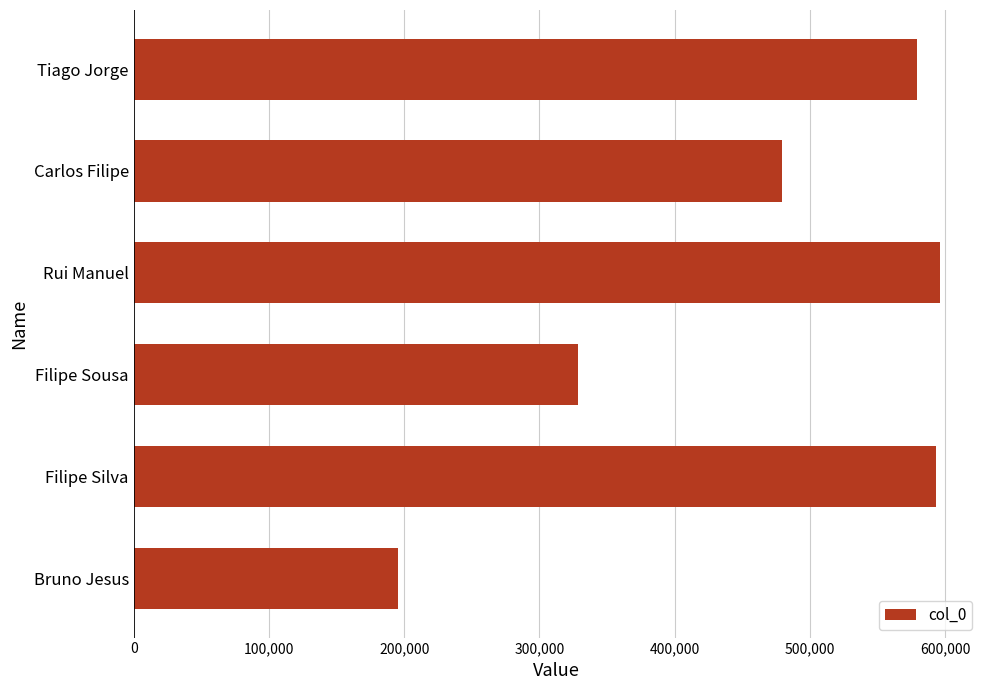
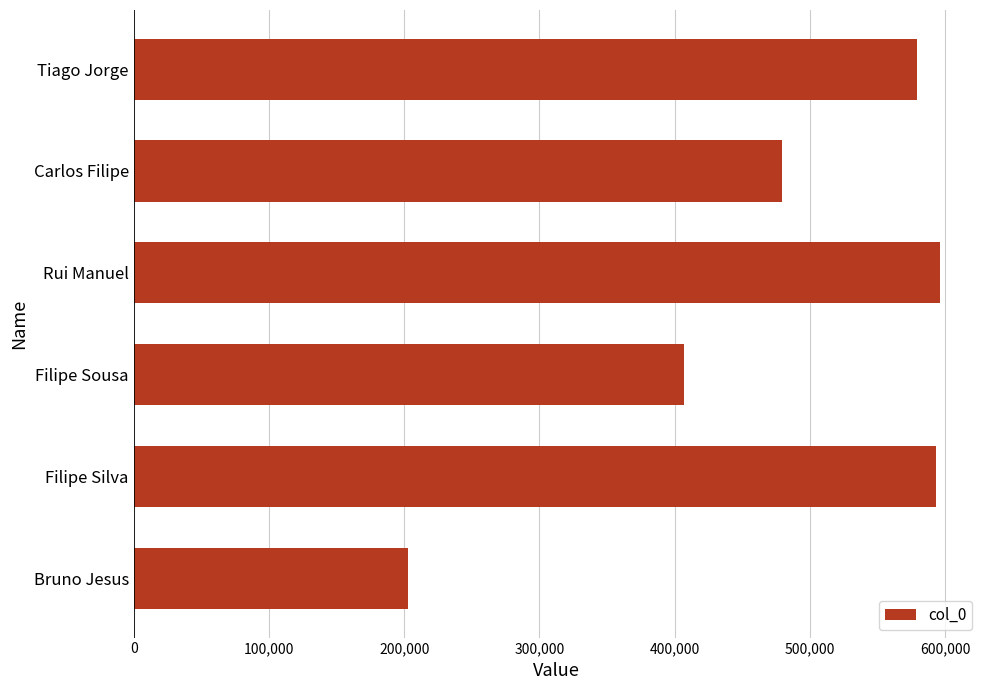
  {
    "Tiago Jorge": "579,000",
    "Carlos Filipe": "479,000",
    "Rui Manuel": "596,000",
-   "Filipe Sousa": "328,000",
+   "Filipe Sousa": "407,000",
    "Filipe Silva": "593,000",
-   "Bruno Jesus": "195,000"
+   "Bruno Jesus": "203,000"
  }
